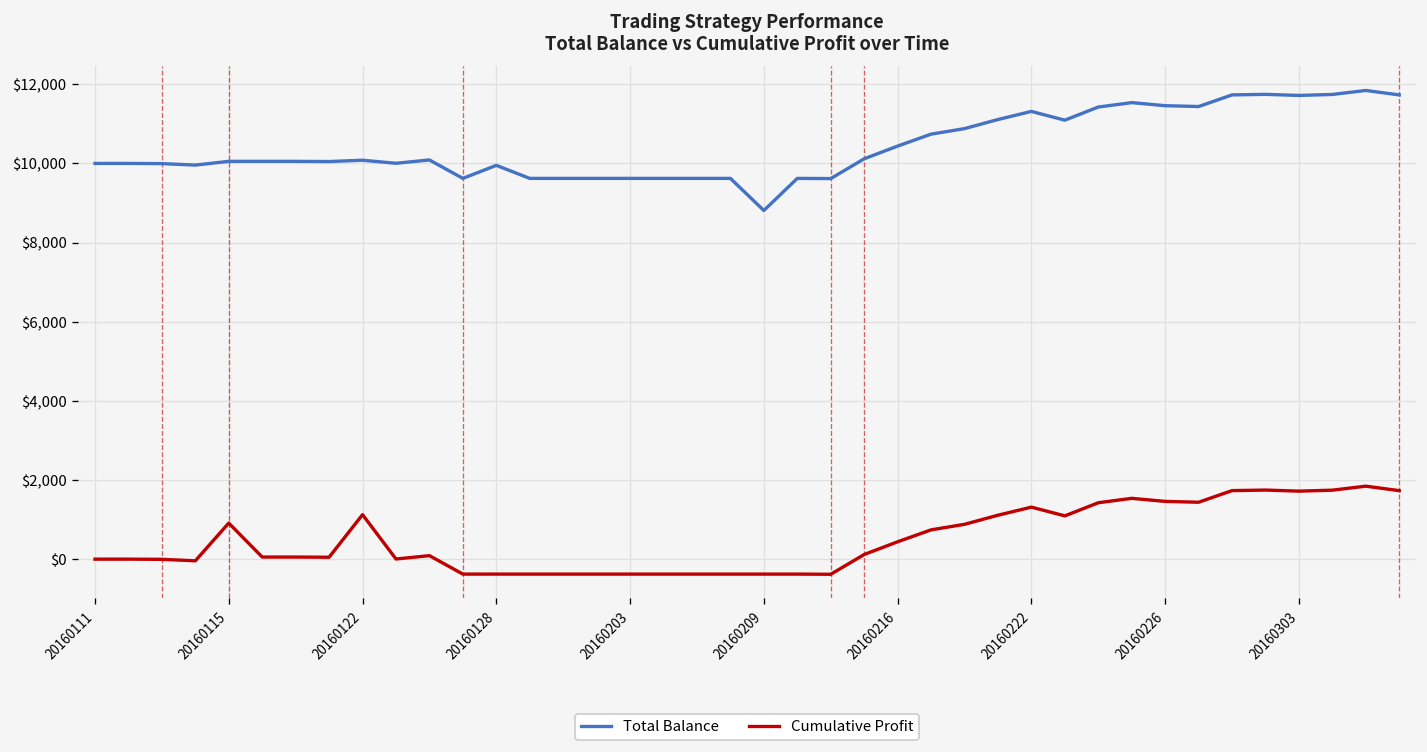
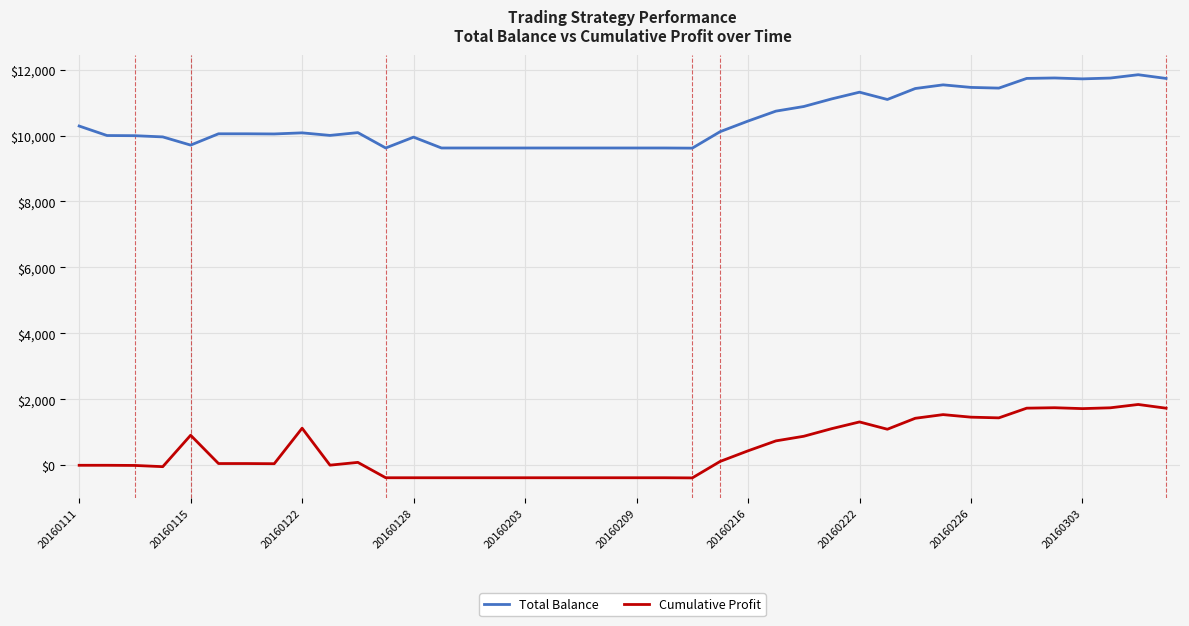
  {
    "Total Balance": {
-     "20160111": "$10,000",
-     "20160115": "$10,100",
+     "20160111": "$10,300",
+     "20160115": "$9,700",
      "20160122": "$10,100",
      "20160128": "$10,000",
      "20160203": "$9,600",
-     "20160209": "$8,800",
+     "20160209": "$9,600",
      "20160216": "$10,400",
      "20160222": "$11,300",
      "20160226": "$11,500",
      "20160303": "$11,700"
    },
    "Cumulative Profit": {
      "20160111": "$0",
      "20160115": "$900",
      "20160122": "$1,100",
      "20160128": "$-400",
      "20160203": "$-400",
      "20160209": "$-400",
      "20160216": "$400",
      "20160222": "$1,300",
      "20160226": "$1,500",
      "20160303": "$1,700"
    }
  }
